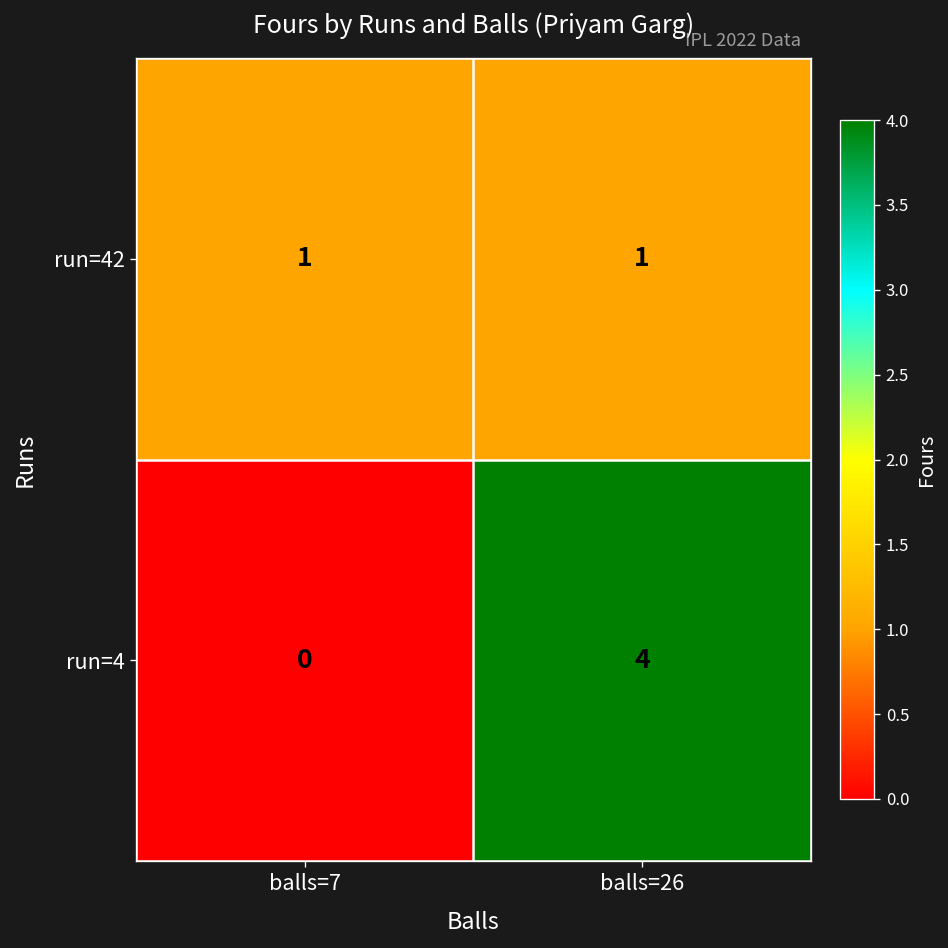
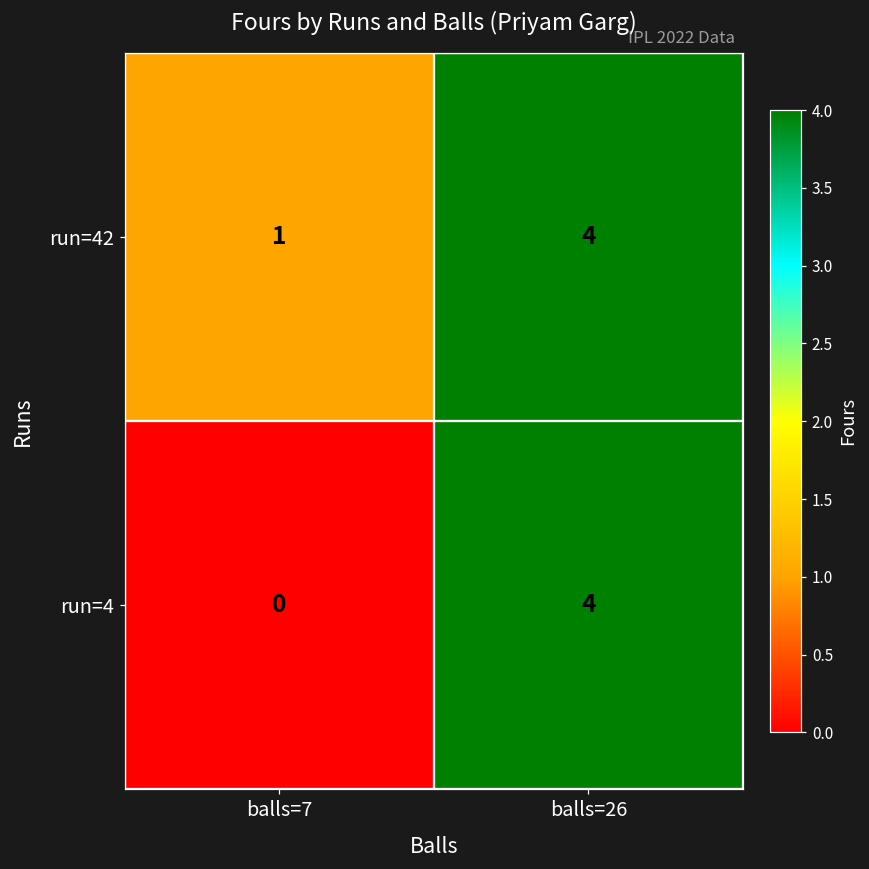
  {
    "run=42": {
      "balls=7": 1,
-     "balls=26": 1
+     "balls=26": 4
    },
    "run=4": {
      "balls=7": 0,
      "balls=26": 4
    }
  }
